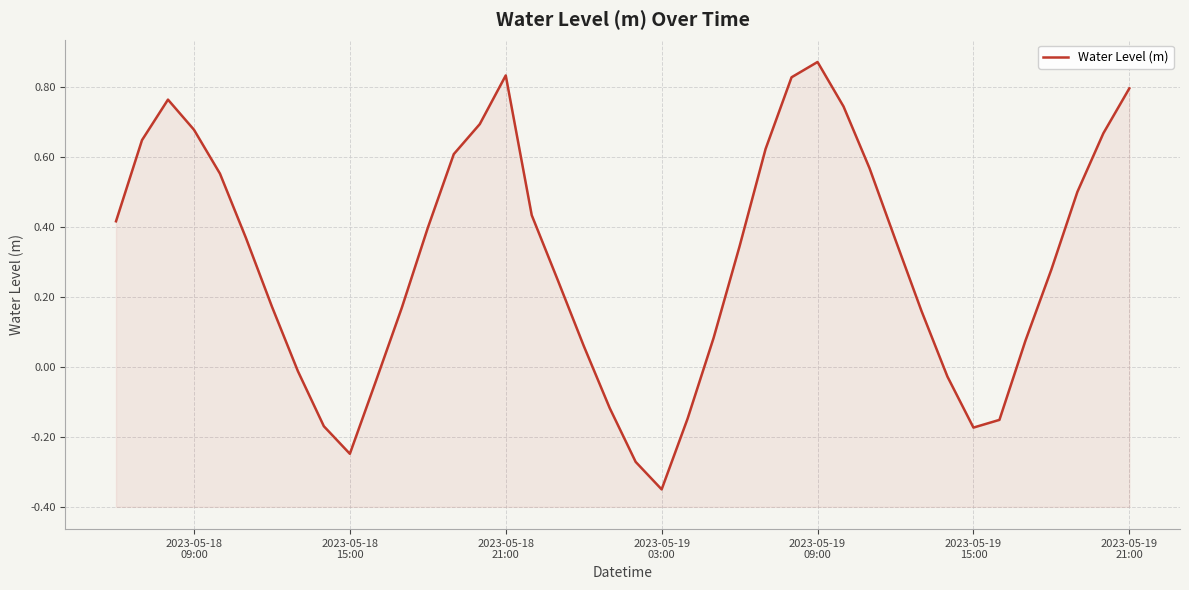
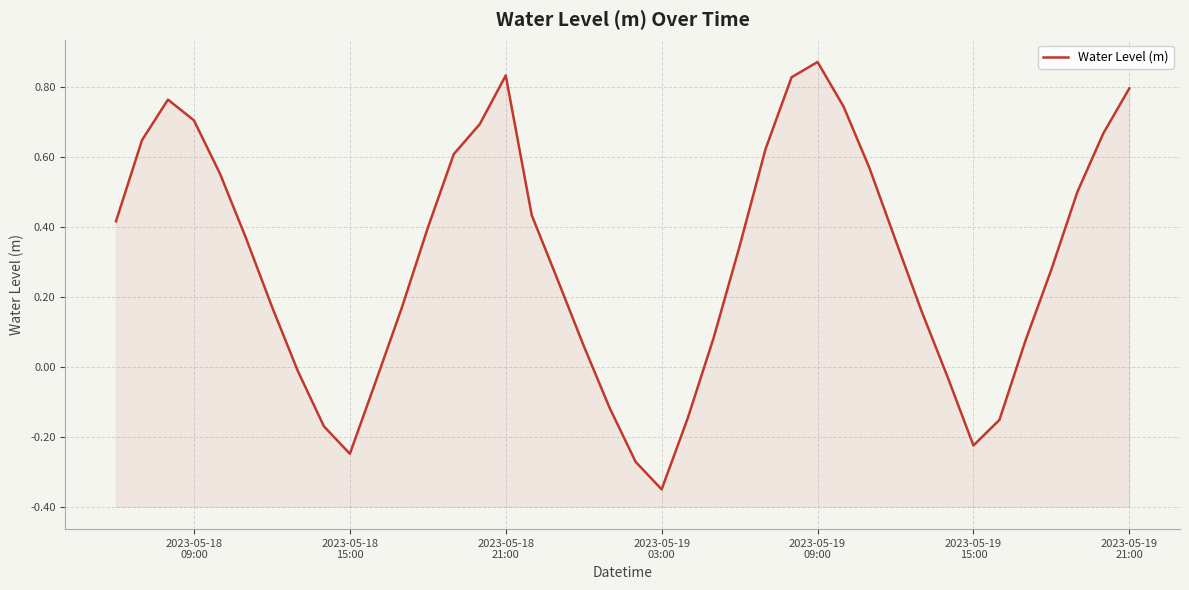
  {
-   "2023-05-18 09:00": 0.68,
+   "2023-05-18 09:00": 0.70,
    "2023-05-18 15:00": -0.25,
    "2023-05-18 21:00": 0.83,
    "2023-05-19 03:00": -0.35,
    "2023-05-19 09:00": 0.87,
-   "2023-05-19 15:00": -0.17,
+   "2023-05-19 15:00": -0.22,
    "2023-05-19 21:00": 0.80
  }
